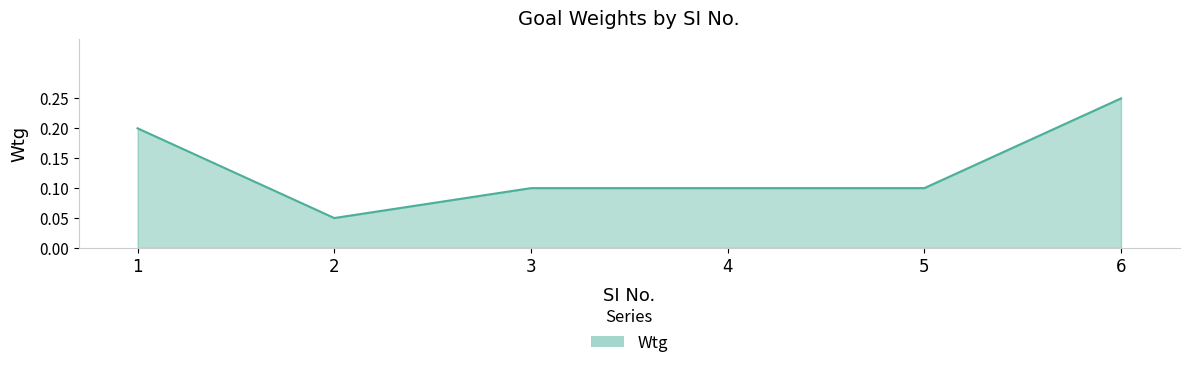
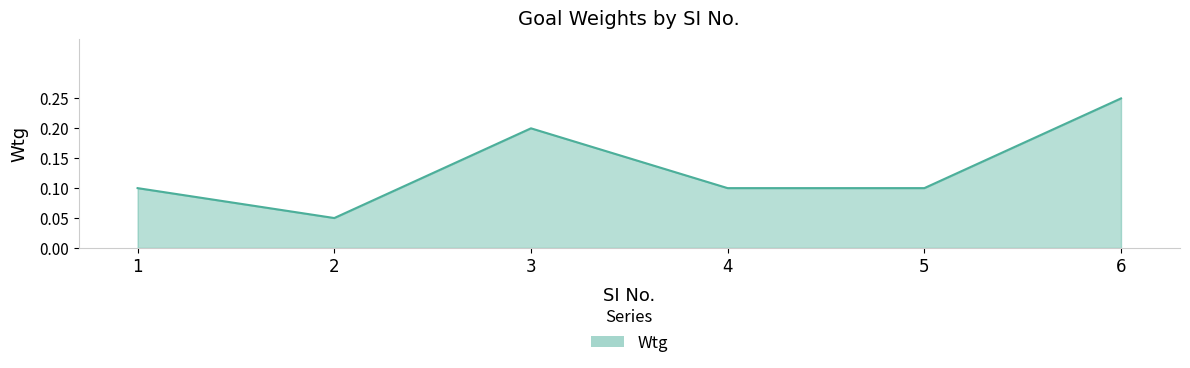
  {
-   "1": 0.2,
+   "1": 0.1,
    "2": 0.05,
-   "3": 0.1,
+   "3": 0.2,
    "4": 0.1,
    "5": 0.1,
    "6": 0.25
  }
